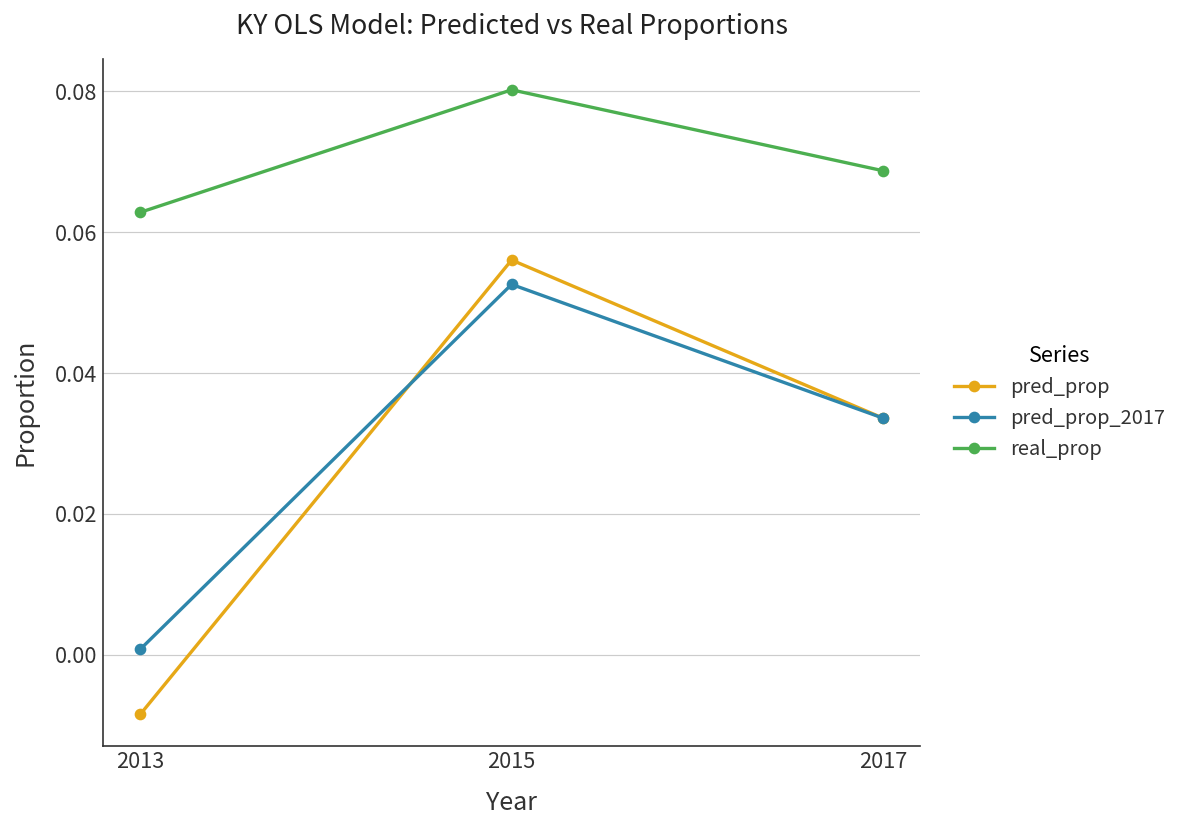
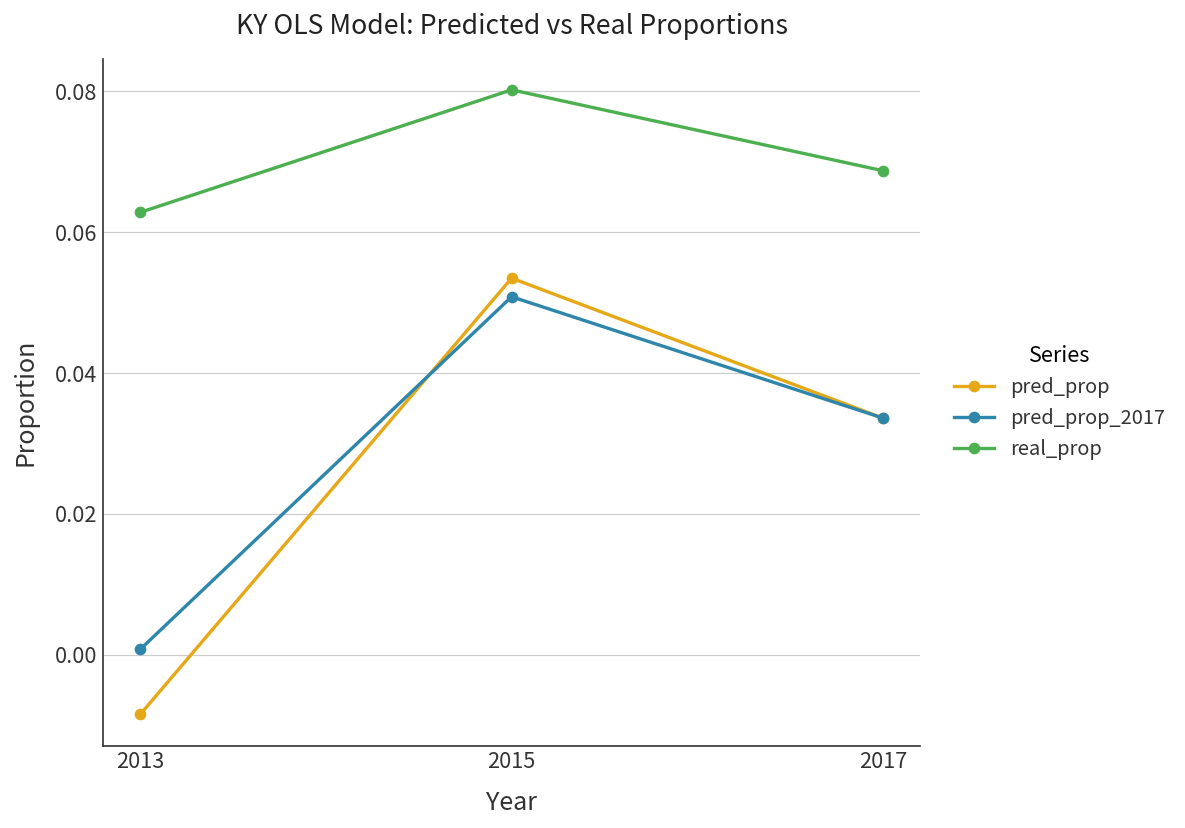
  {
    "pred_prop": {
      "2013": -0.008,
-     "2015": 0.056
+     "2015": 0.053
    },
    "pred_prop_2017": {
      "2013": 0.001,
-     "2015": 0.053
+     "2015": 0.051
    },
    "real_prop": {
      "2013": 0.063,
      "2015": 0.080,
      "2017": 0.069
    }
  }
